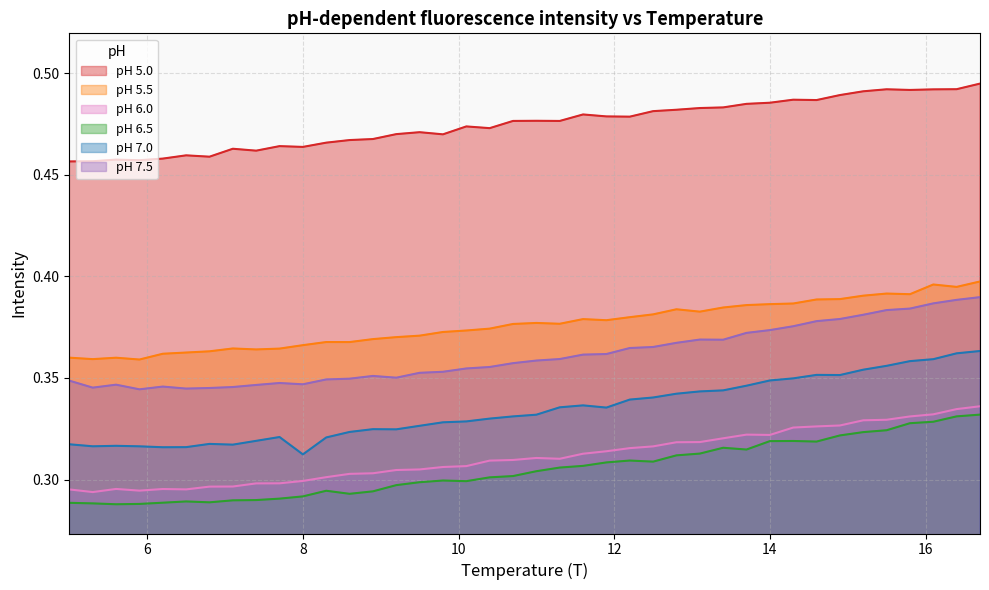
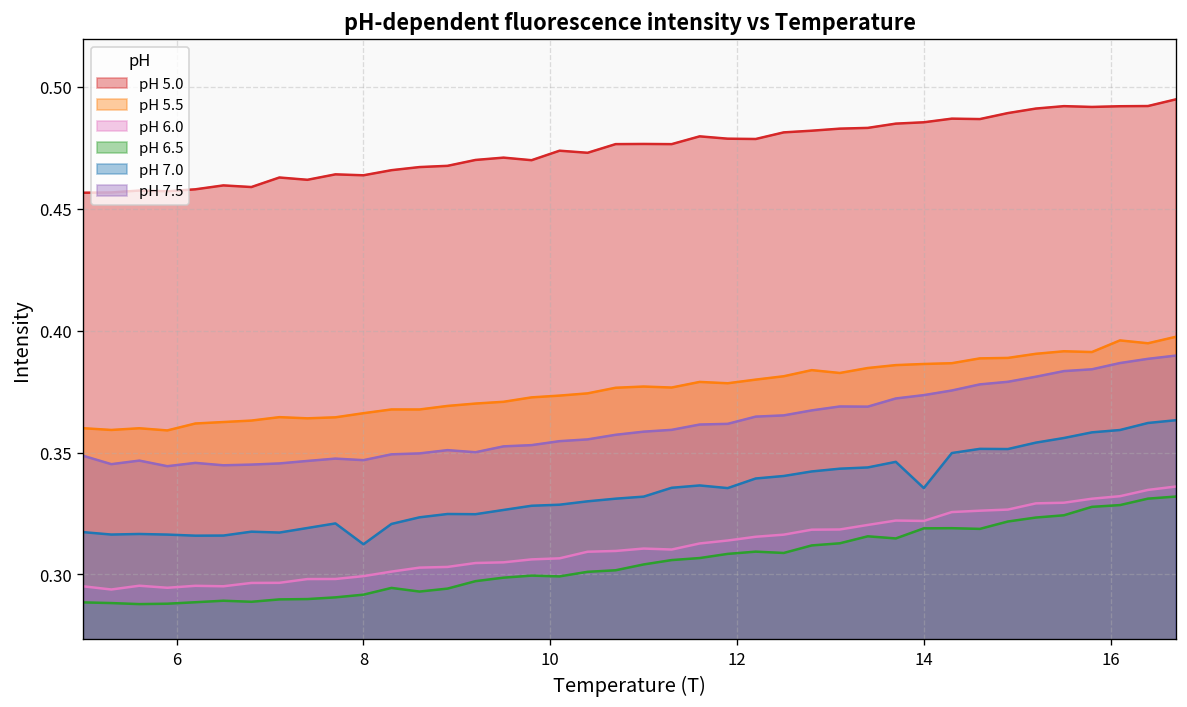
  {
    "pH 6.5": {
      "8": 0.292,
      "14": 0.319
    },
    "pH 7.0": {
      "8": 0.312,
-     "14": 0.349
+     "14": 0.335
    }
  }
